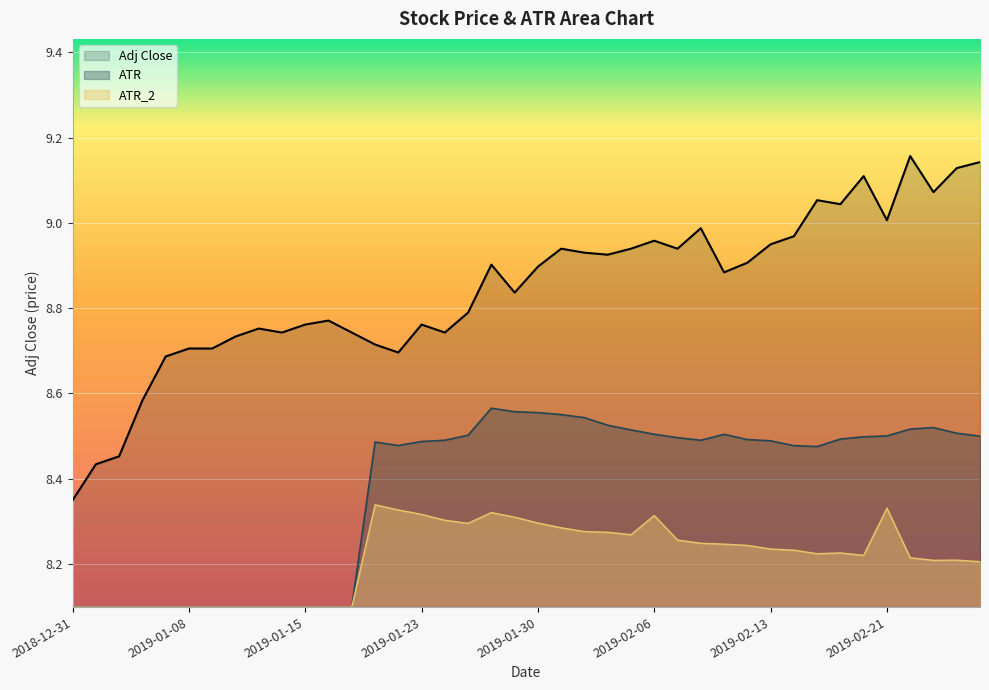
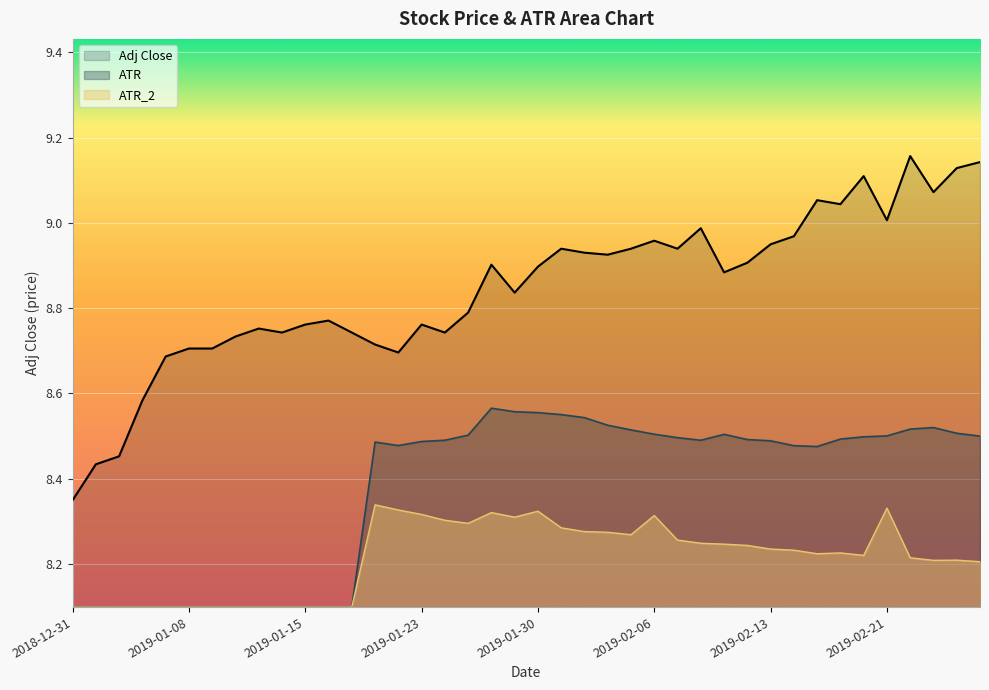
  {
    "ATR_2": {
      "2019-01-23": 8.32,
-     "2019-01-30": 8.30,
+     "2019-01-30": 8.32,
      "2019-02-06": 8.31,
      "2019-02-13": 8.24,
      "2019-02-21": 8.33
    }
  }
